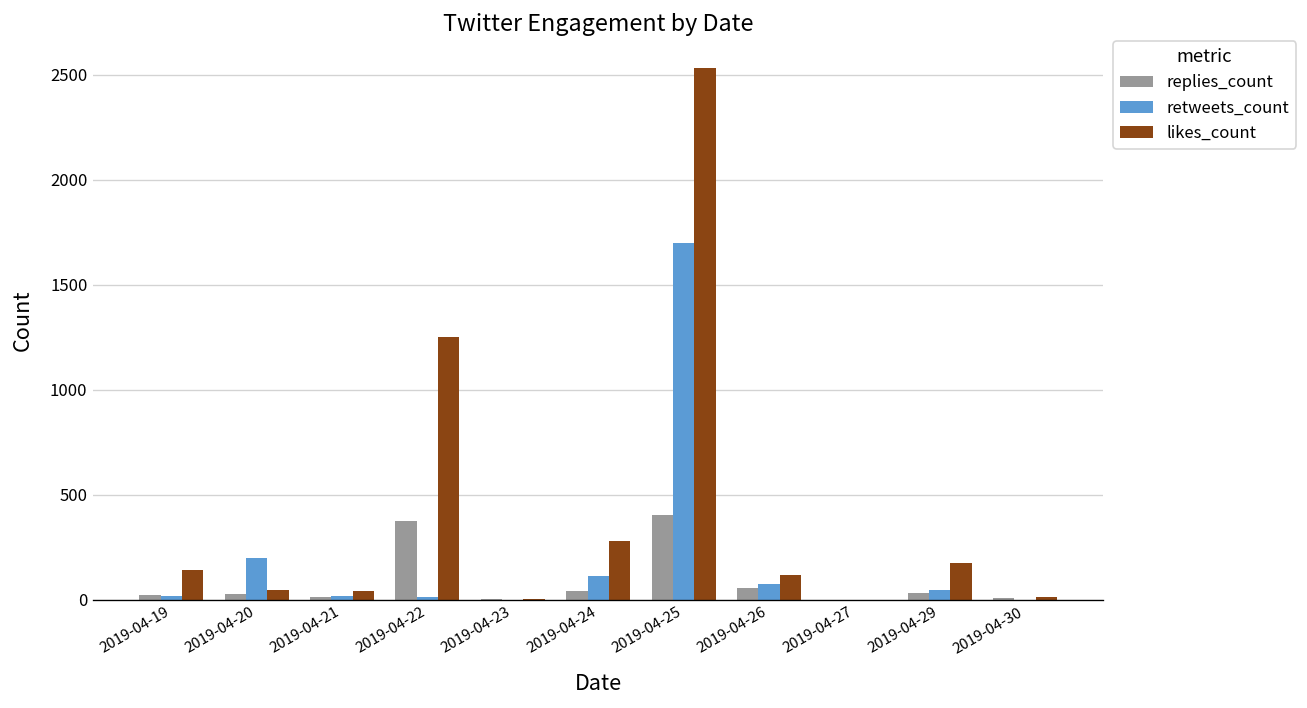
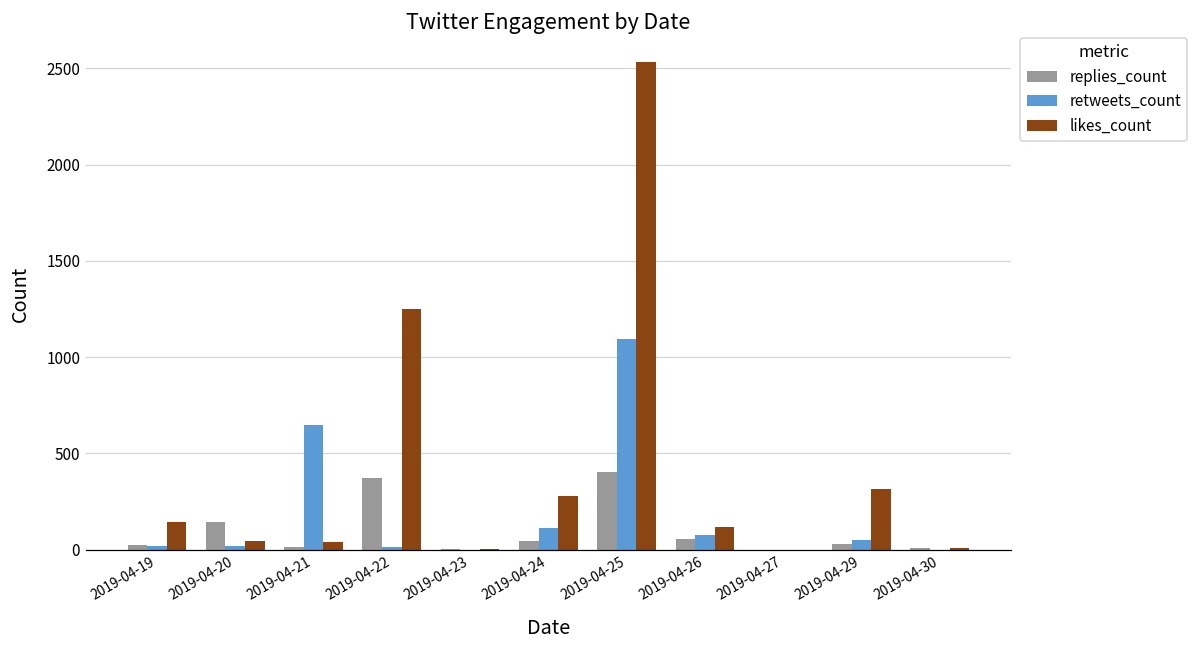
  {
    "replies_count": {
      "2019-04-19": 20,
-     "2019-04-20": 30,
+     "2019-04-20": 140,
      "2019-04-22": 370,
      "2019-04-24": 40,
      "2019-04-25": 400,
      "2019-04-26": 60,
      "2019-04-27": 0,
      "2019-04-29": 30
    },
    "retweets_count": {
      "2019-04-19": 20,
-     "2019-04-20": 200,
-     "2019-04-21": 20,
+     "2019-04-20": 20,
+     "2019-04-21": 650,
      "2019-04-23": 0,
      "2019-04-24": 110,
-     "2019-04-25": 1700,
+     "2019-04-25": 1100,
      "2019-04-26": 70,
      "2019-04-27": 0,
      "2019-04-29": 50,
      "2019-04-30": 0
    },
    "likes_count": {
      "2019-04-19": 140,
      "2019-04-20": 50,
      "2019-04-21": 40,
      "2019-04-22": 1250,
      "2019-04-24": 280,
      "2019-04-25": 2530,
      "2019-04-26": 120,
      "2019-04-27": 0,
-     "2019-04-29": 180
+     "2019-04-29": 320
    }
  }
